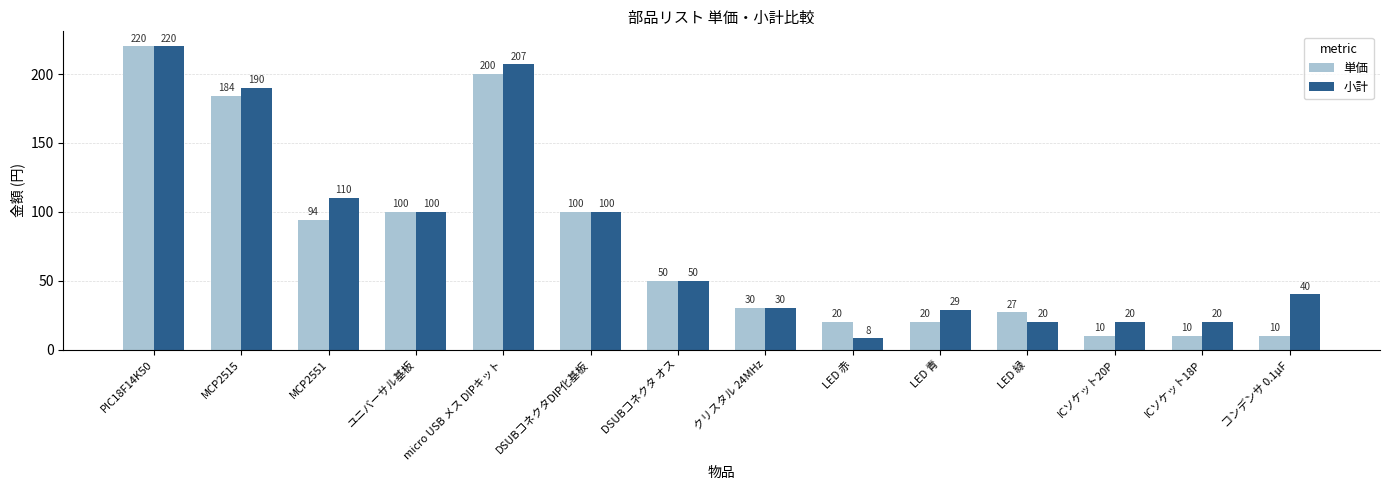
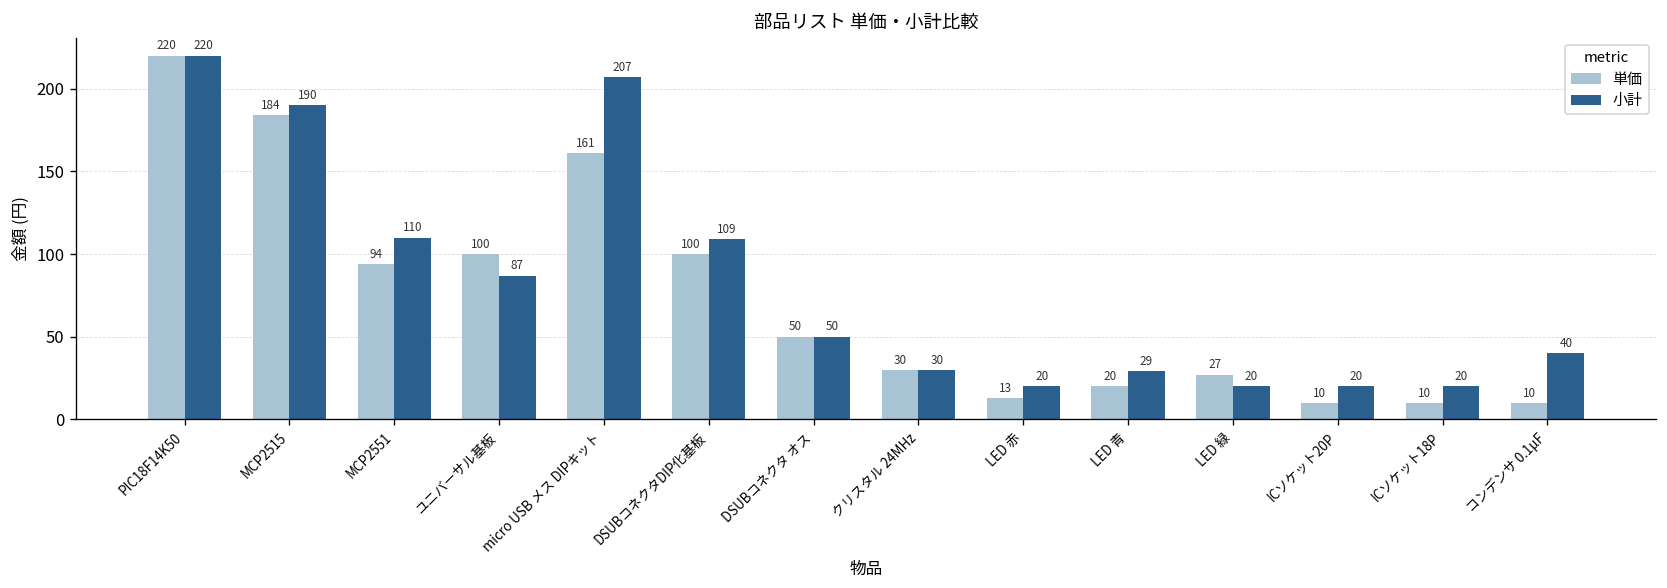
  {
    "単価": {
      "PIC18F14K50": 220,
      "MCP2515": 184,
      "MCP2551": 94,
      "ユニバーサル基板": 100,
-     "micro USB メス DIPキット": 200,
+     "micro USB メス DIPキット": 161,
      "DSUBコネクタDIP化基板": 100,
      "DSUBコネクタ オス": 50,
      "クリスタル 24MHz": 30,
-     "LED 赤": 20,
+     "LED 赤": 13,
      "LED 青": 20,
      "LED 緑": 27,
      "ICソケット20P": 10,
      "ICソケット18P": 10,
      "コンデンサ 0.1μF": 10
    },
    "小計": {
      "PIC18F14K50": 220,
      "MCP2515": 190,
      "MCP2551": 110,
-     "ユニバーサル基板": 100,
+     "ユニバーサル基板": 87,
      "micro USB メス DIPキット": 207,
-     "DSUBコネクタDIP化基板": 100,
+     "DSUBコネクタDIP化基板": 109,
      "DSUBコネクタ オス": 50,
      "クリスタル 24MHz": 30,
-     "LED 赤": 8,
+     "LED 赤": 20,
      "LED 青": 29,
      "LED 緑": 20,
      "ICソケット20P": 20,
      "ICソケット18P": 20,
      "コンデンサ 0.1μF": 40
    }
  }
